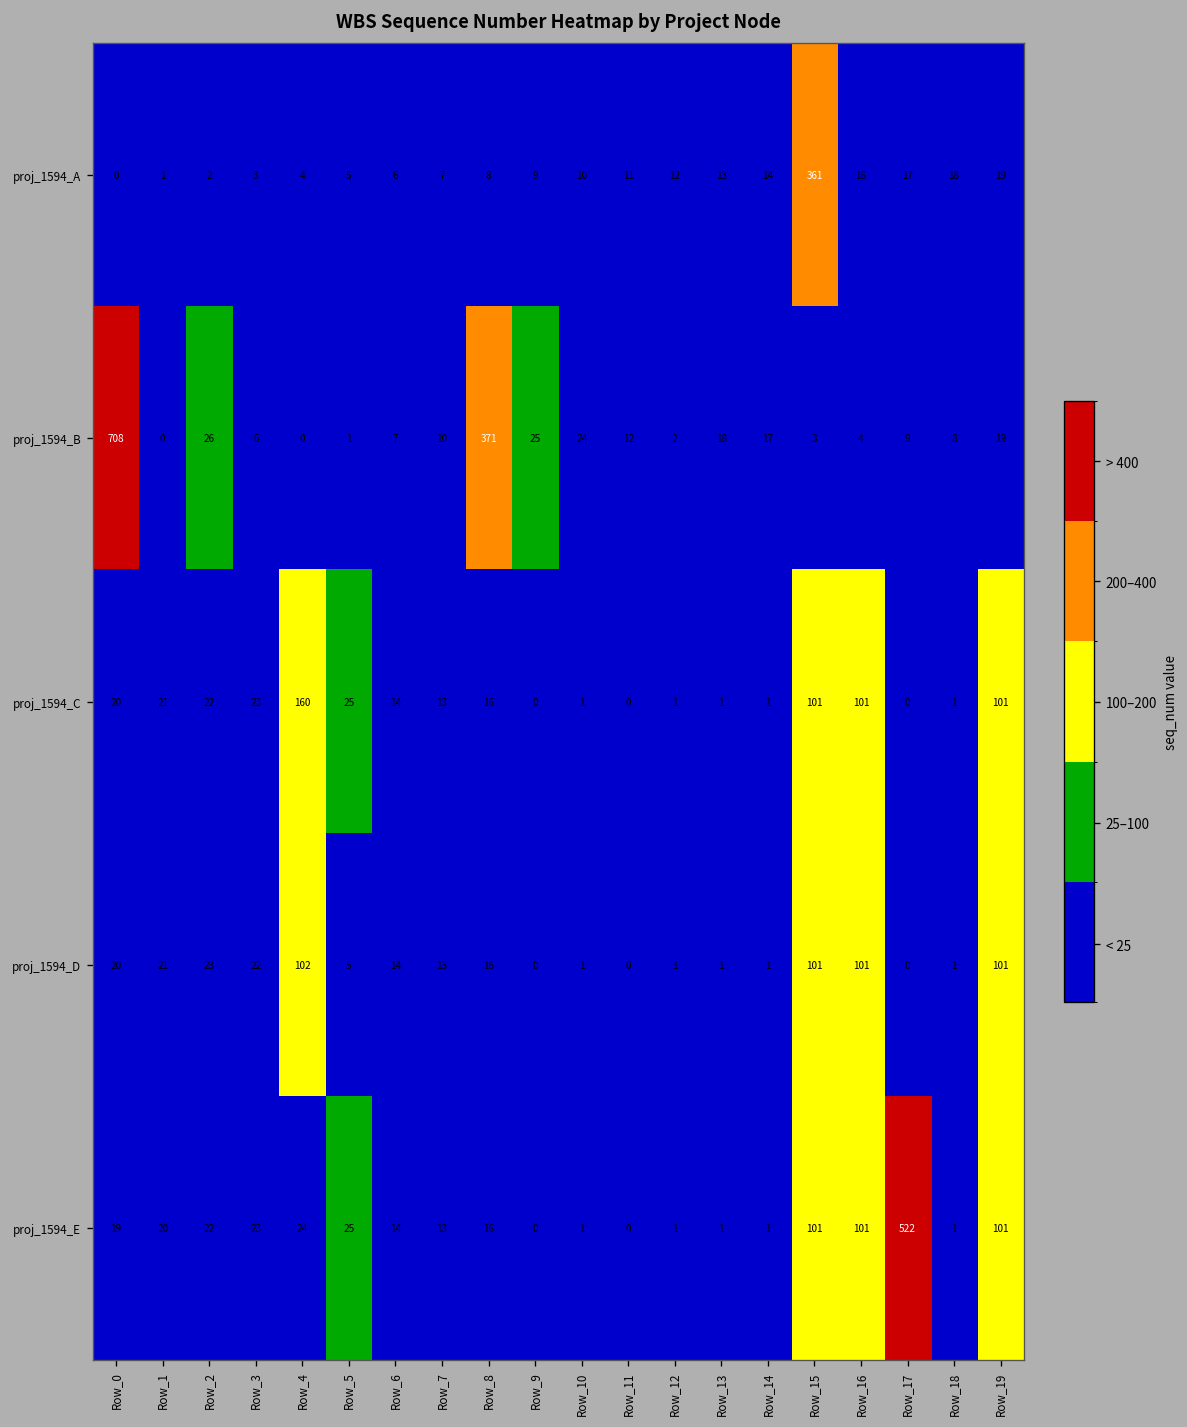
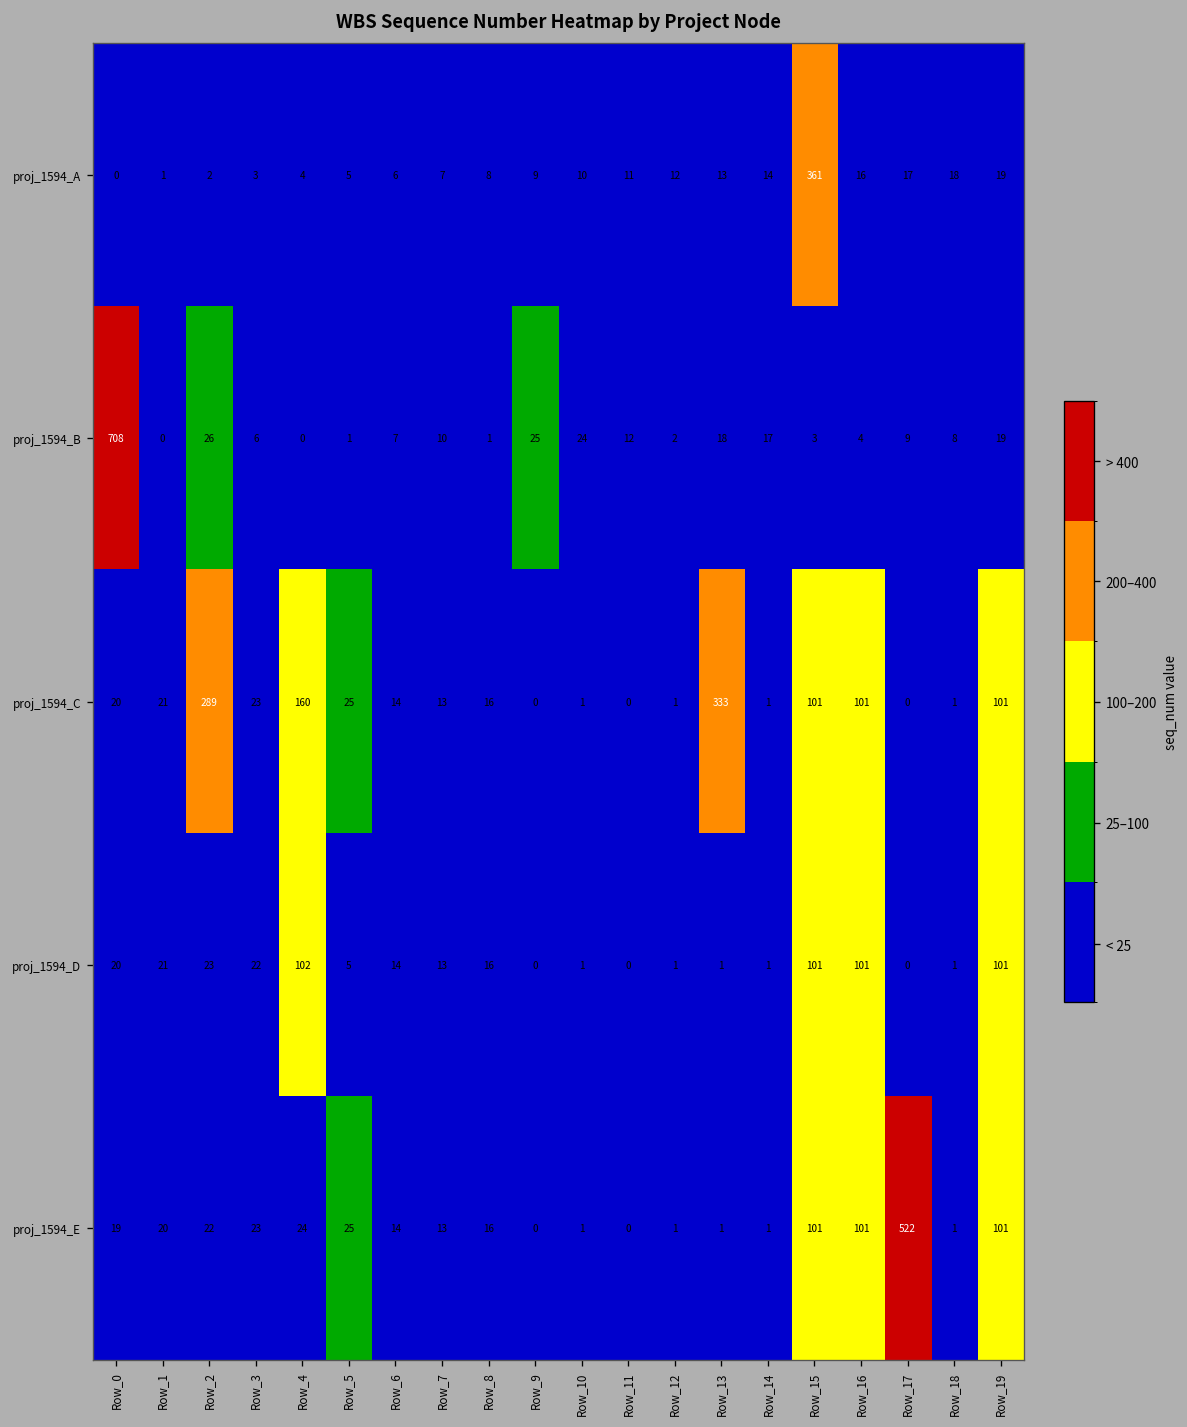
  {
    "proj_1594_A": {
      "Row_0": 0,
      "Row_1": 1,
      "Row_2": 2,
      "Row_3": 3,
      "Row_4": 4,
      "Row_5": 5,
      "Row_6": 6,
      "Row_7": 7,
      "Row_8": 8,
      "Row_9": 9,
      "Row_10": 10,
      "Row_11": 11,
      "Row_12": 12,
      "Row_13": 13,
      "Row_14": 14,
      "Row_15": 361,
      "Row_16": 16,
      "Row_17": 17,
      "Row_18": 18,
      "Row_19": 19
    },
    "proj_1594_B": {
      "Row_0": 708,
      "Row_1": 0,
      "Row_2": 26,
      "Row_3": 6,
      "Row_4": 0,
      "Row_5": 1,
      "Row_6": 7,
      "Row_7": 10,
-     "Row_8": 371,
+     "Row_8": 1,
      "Row_9": 25,
      "Row_10": 24,
      "Row_11": 12,
      "Row_12": 2,
      "Row_13": 18,
      "Row_14": 17,
      "Row_15": 3,
      "Row_16": 4,
      "Row_17": 9,
      "Row_18": 8,
      "Row_19": 19
    },
    "proj_1594_C": {
      "Row_0": 20,
      "Row_1": 21,
-     "Row_2": 22,
+     "Row_2": 289,
      "Row_3": 23,
      "Row_4": 160,
      "Row_5": 25,
      "Row_6": 14,
      "Row_7": 13,
      "Row_8": 16,
      "Row_9": 0,
      "Row_10": 1,
      "Row_11": 0,
      "Row_12": 1,
-     "Row_13": 1,
+     "Row_13": 333,
      "Row_14": 1,
      "Row_15": 101,
      "Row_16": 101,
      "Row_17": 0,
      "Row_18": 1,
      "Row_19": 101
    },
    "proj_1594_D": {
      "Row_0": 20,
      "Row_1": 21,
      "Row_2": 23,
      "Row_3": 22,
      "Row_4": 102,
      "Row_5": 5,
      "Row_6": 14,
      "Row_7": 13,
      "Row_8": 16,
      "Row_9": 0,
      "Row_10": 1,
      "Row_11": 0,
      "Row_12": 1,
      "Row_13": 1,
      "Row_14": 1,
      "Row_15": 101,
      "Row_16": 101,
      "Row_17": 0,
      "Row_18": 1,
      "Row_19": 101
    },
    "proj_1594_E": {
      "Row_0": 19,
      "Row_1": 20,
      "Row_2": 22,
      "Row_3": 23,
      "Row_4": 24,
      "Row_5": 25,
      "Row_6": 14,
      "Row_7": 13,
      "Row_8": 16,
      "Row_9": 0,
      "Row_10": 1,
      "Row_11": 0,
      "Row_12": 1,
      "Row_13": 1,
      "Row_14": 1,
      "Row_15": 101,
      "Row_16": 101,
      "Row_17": 522,
      "Row_18": 1,
      "Row_19": 101
    }
  }
